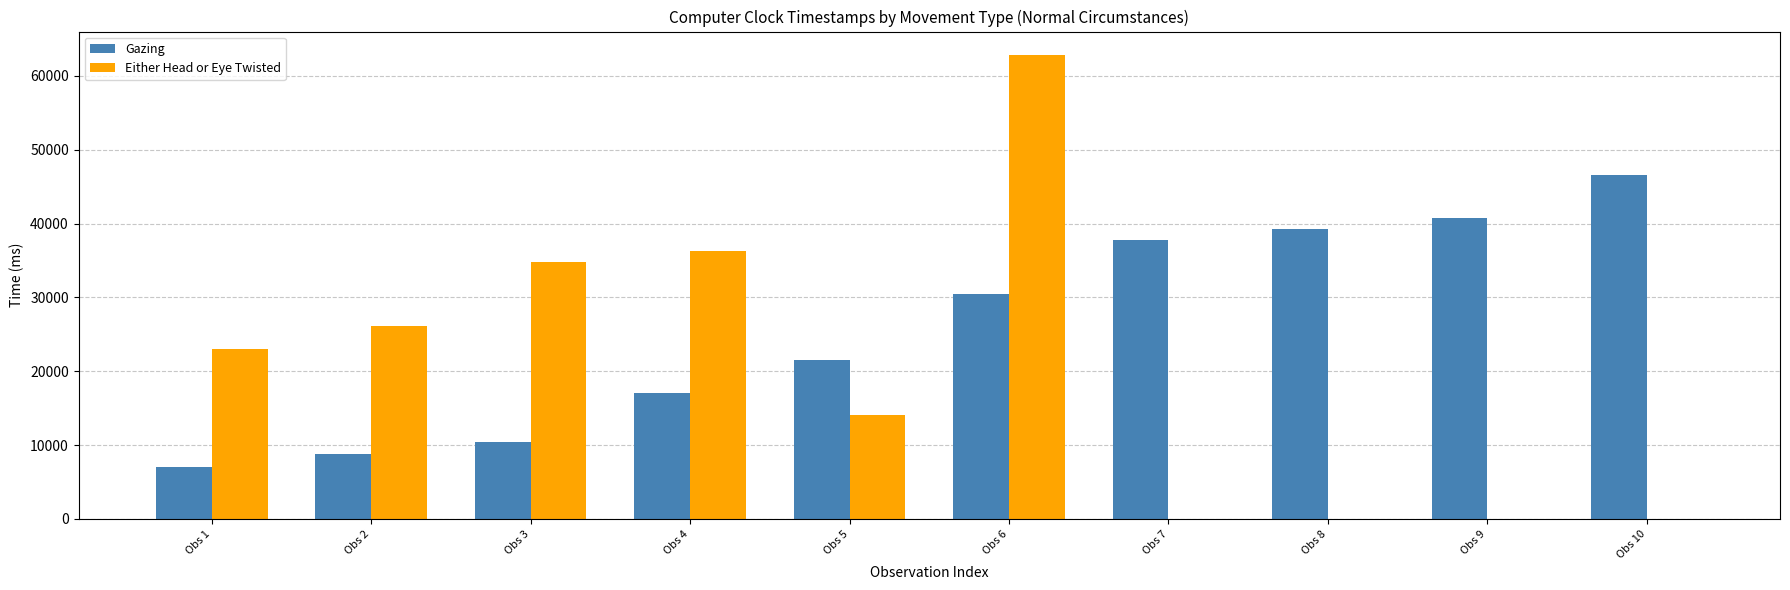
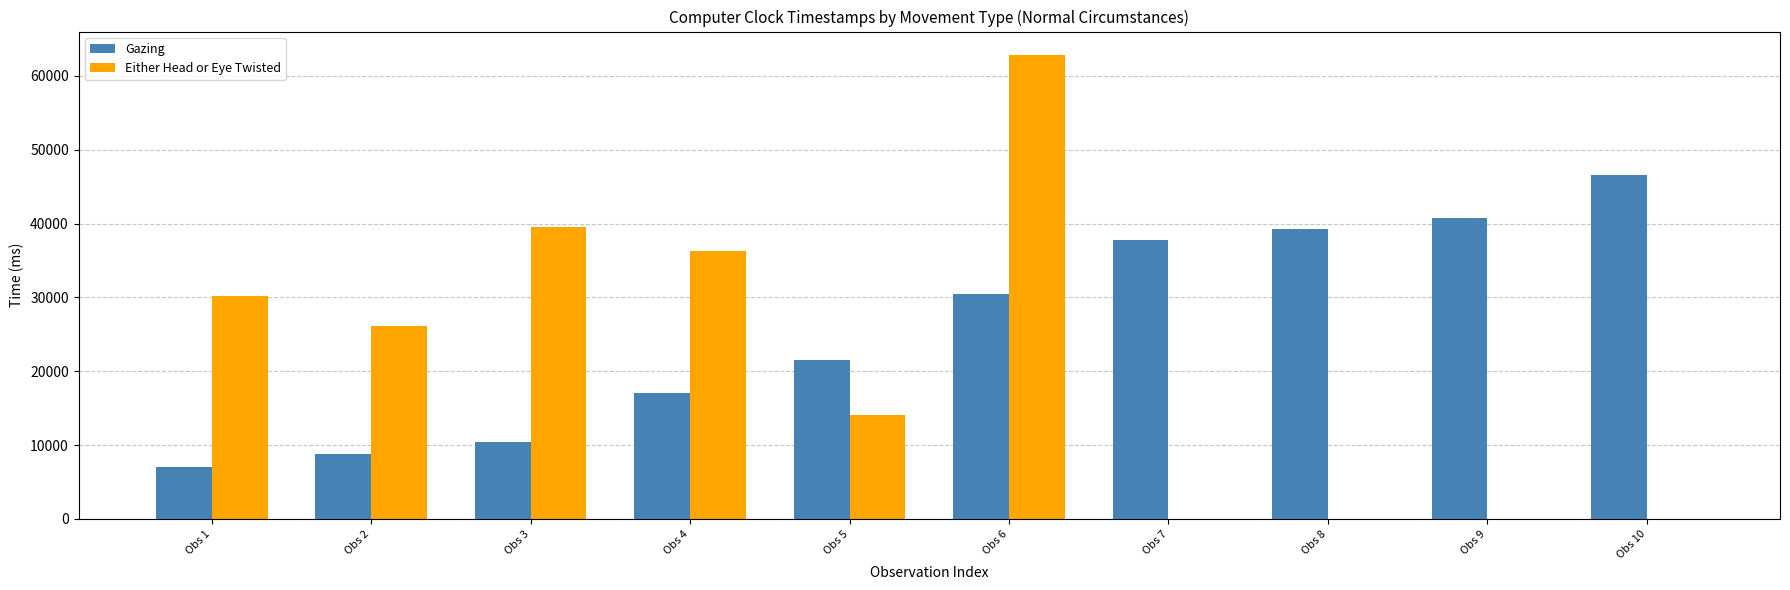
  {
    "Gazing": {
      "Obs 1": 7000,
      "Obs 2": 9000,
      "Obs 3": 10000,
      "Obs 4": 17000,
      "Obs 5": 22000,
      "Obs 6": 30000,
      "Obs 7": 38000,
      "Obs 8": 39000,
      "Obs 9": 41000,
      "Obs 10": 47000
    },
    "Either Head or Eye Twisted": {
-     "Obs 1": 23000,
+     "Obs 1": 30000,
      "Obs 2": 26000,
-     "Obs 3": 35000,
+     "Obs 3": 40000,
      "Obs 4": 36000,
      "Obs 5": 14000,
      "Obs 6": 63000,
      "Obs 7": 0,
      "Obs 8": 0,
      "Obs 9": 0,
      "Obs 10": 0
    }
  }
